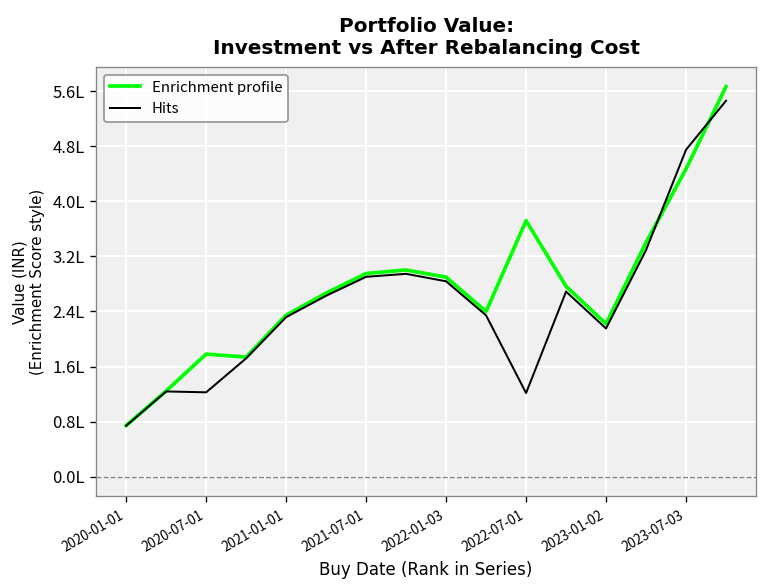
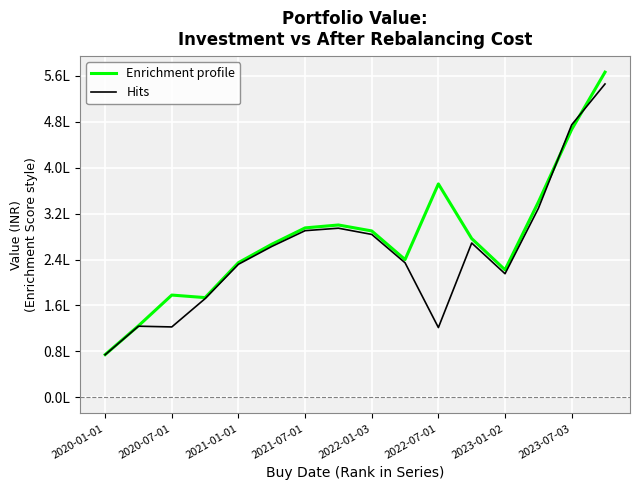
  {
    "Enrichment profile": {
      "2020-07-01": "1.8L",
      "2021-07-01": "3.0L",
      "2022-01-03": "2.9L",
      "2022-07-01": "3.7L",
      "2023-01-02": "2.2L",
-     "2023-07-03": "4.5L"
+     "2023-07-03": "4.7L"
    },
    "Hits": {
      "2020-07-01": "1.2L",
      "2021-07-01": "2.9L",
      "2022-01-03": "2.8L",
      "2022-07-01": "1.2L",
      "2023-01-02": "2.2L",
      "2023-07-03": "4.7L"
    }
  }
